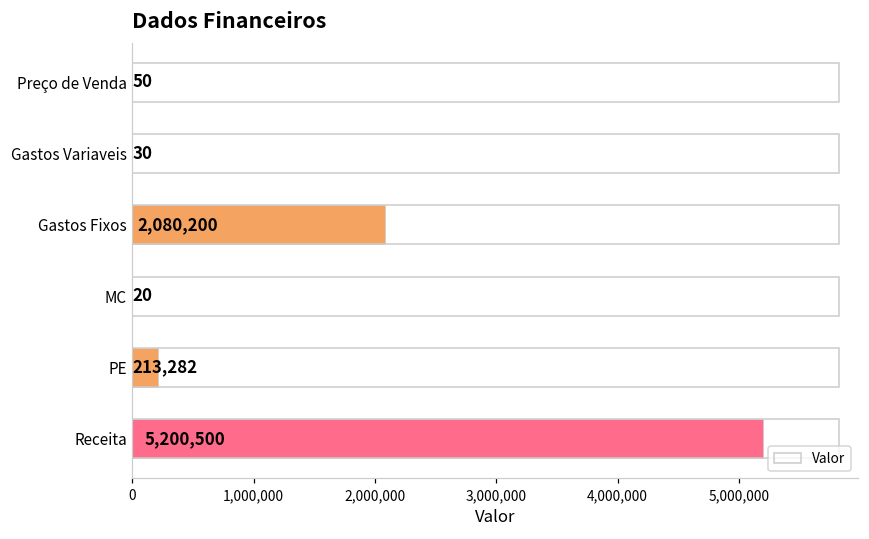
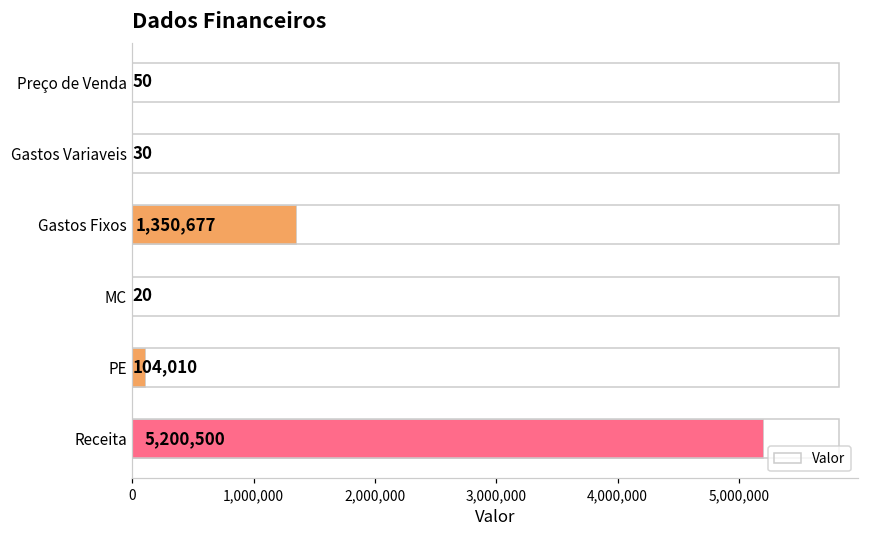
  {
    "Preço de Venda": "50",
    "Gastos Variaveis": "30",
-   "Gastos Fixos": "2,080,200",
+   "Gastos Fixos": "1,350,677",
    "MC": "20",
-   "PE": "213,282",
+   "PE": "104,010",
    "Receita": "5,200,500"
  }
